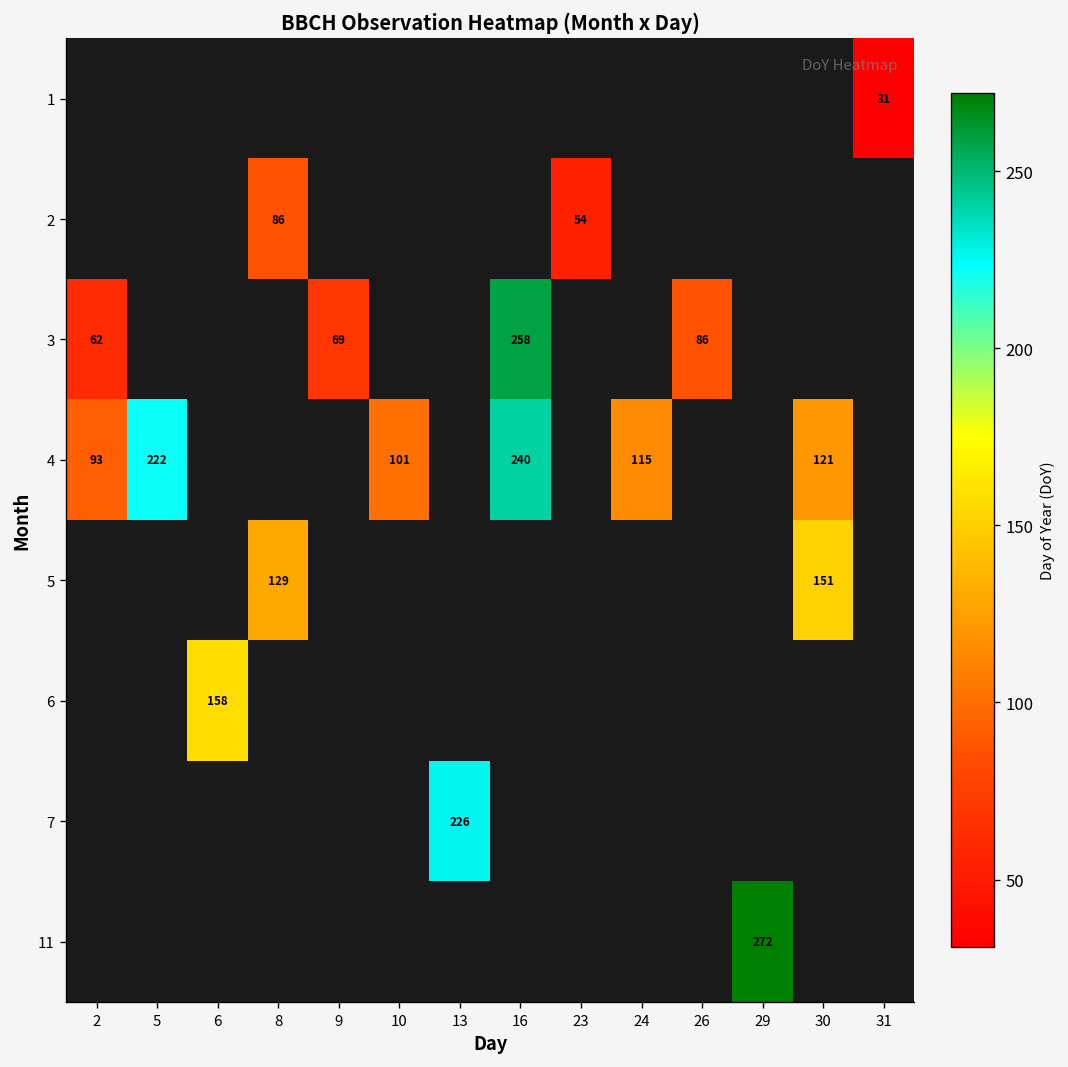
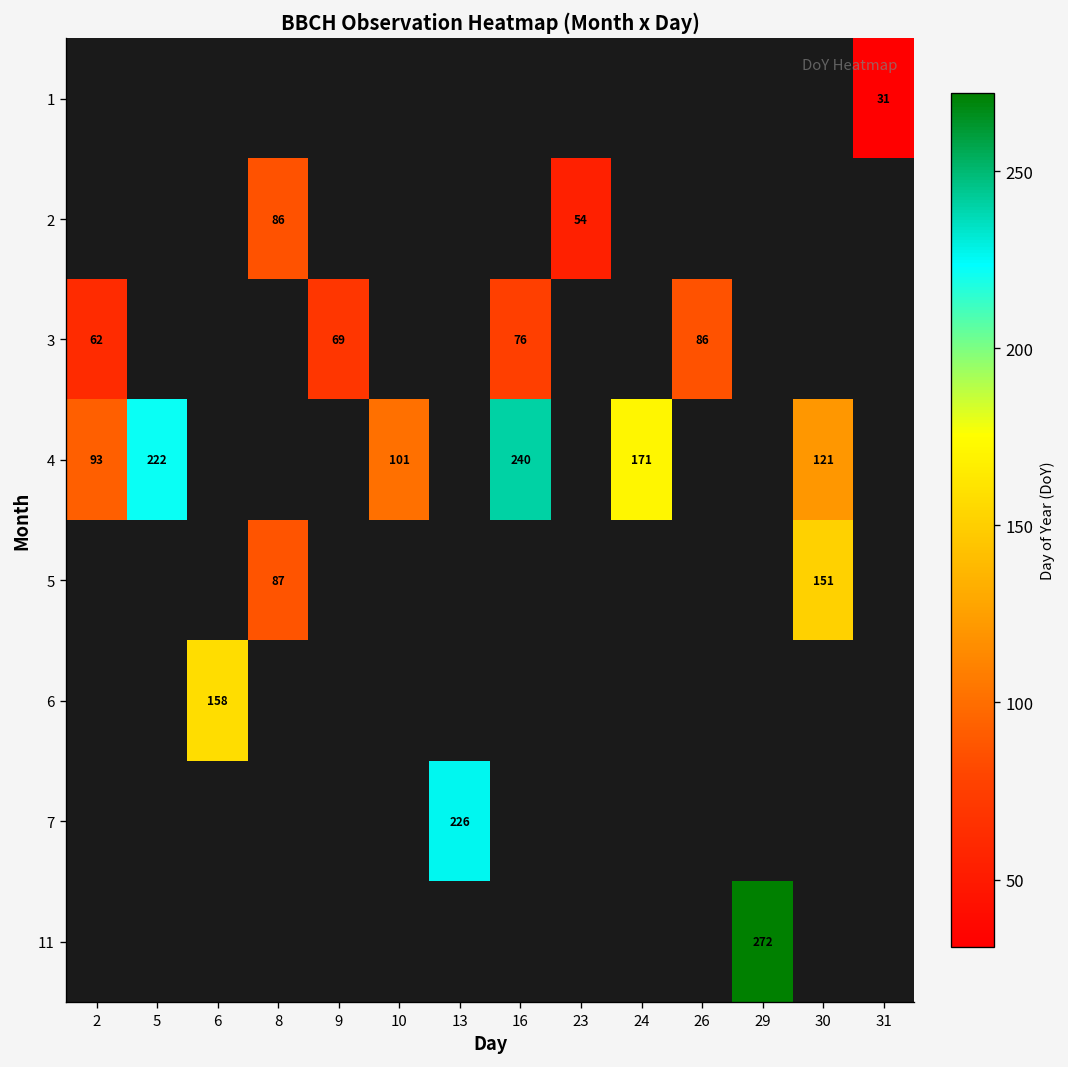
  {
    "1": {
      "31": 31
    },
    "2": {
      "8": 86,
      "23": 54
    },
    "3": {
      "2": 62,
      "9": 69,
-     "16": 258,
+     "16": 76,
      "26": 86
    },
    "4": {
      "2": 93,
      "5": 222,
      "10": 101,
      "16": 240,
-     "24": 115,
+     "24": 171,
      "30": 121
    },
    "5": {
-     "8": 129,
+     "8": 87,
      "30": 151
    },
    "6": {
      "6": 158
    },
    "7": {
      "13": 226
    },
    "11": {
      "29": 272
    }
  }
